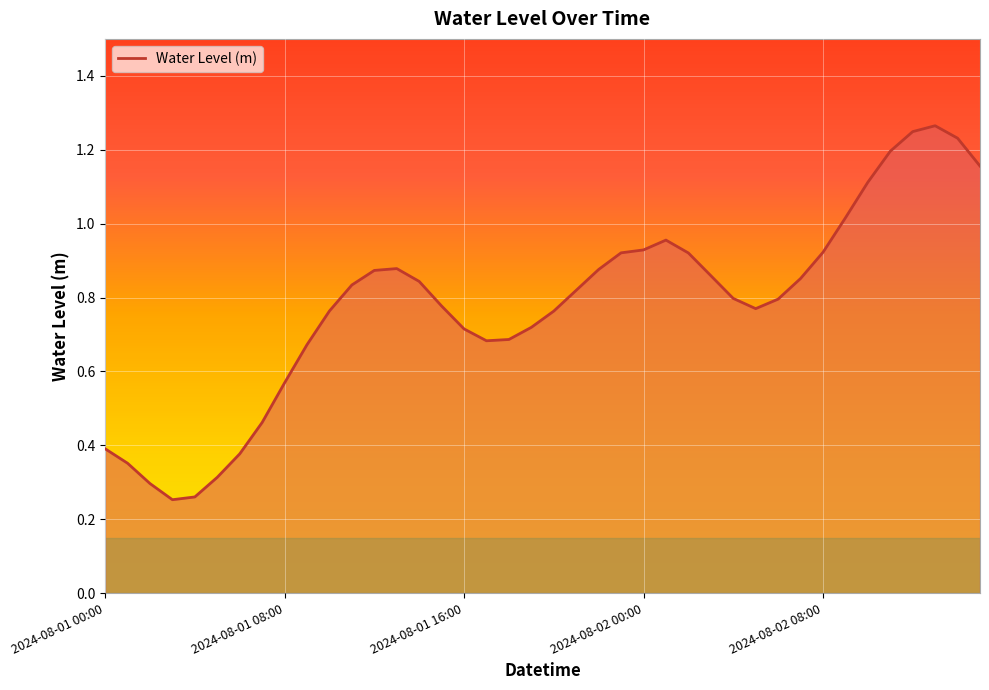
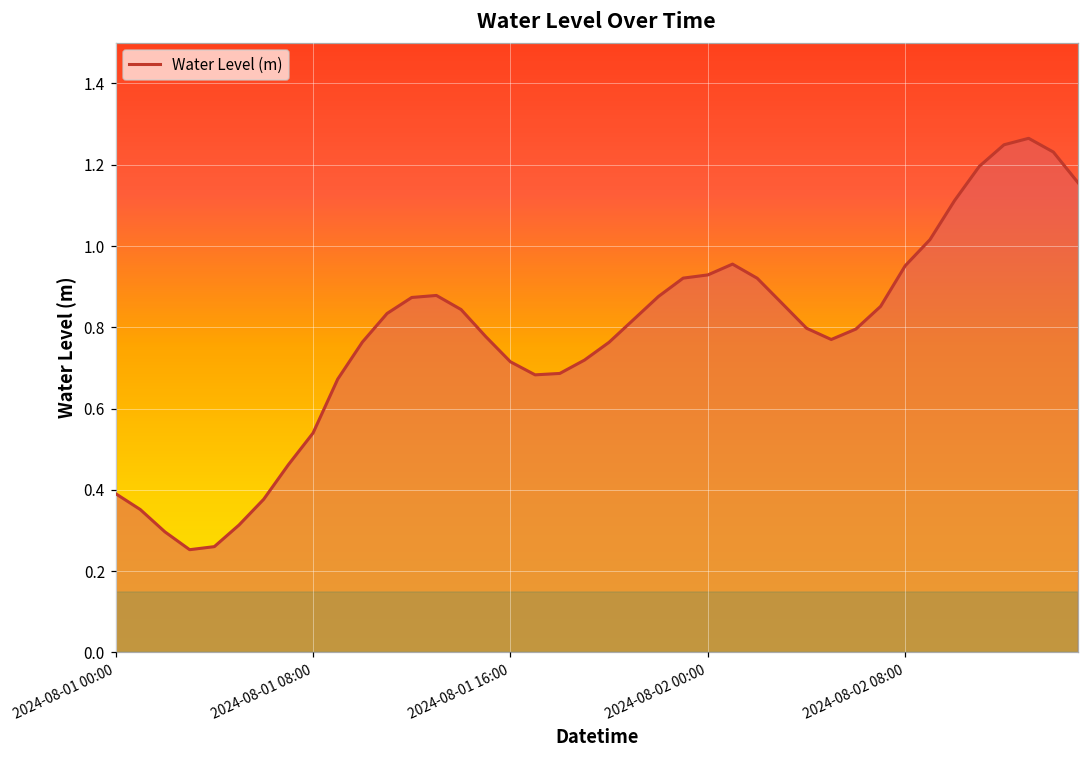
  {
    "2024-08-01 00:00": 0.39,
-   "2024-08-01 08:00": 0.57,
+   "2024-08-01 08:00": 0.54,
    "2024-08-01 16:00": 0.72,
    "2024-08-02 00:00": 0.93,
-   "2024-08-02 08:00": 0.92
+   "2024-08-02 08:00": 0.95
  }
